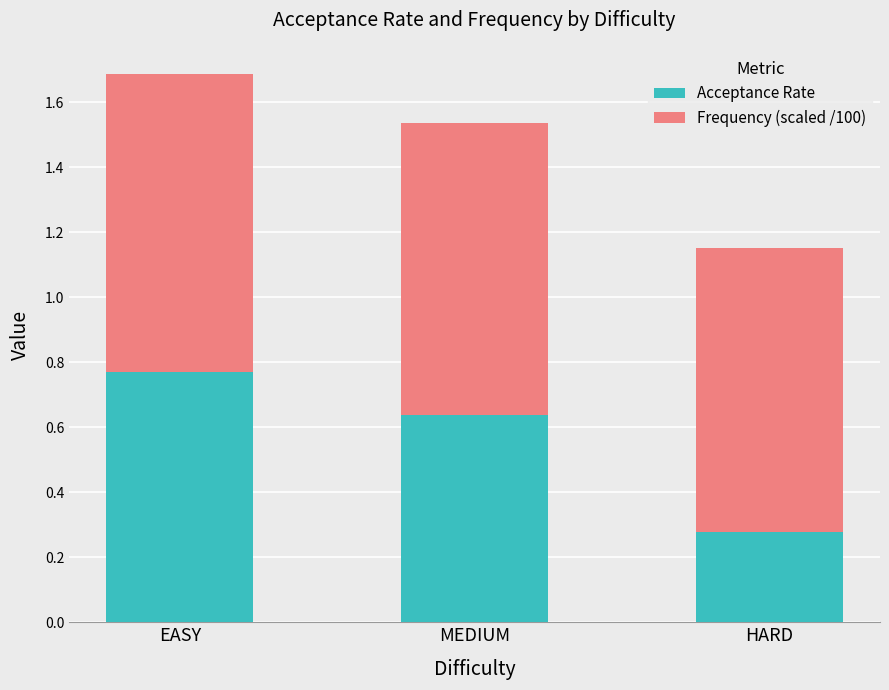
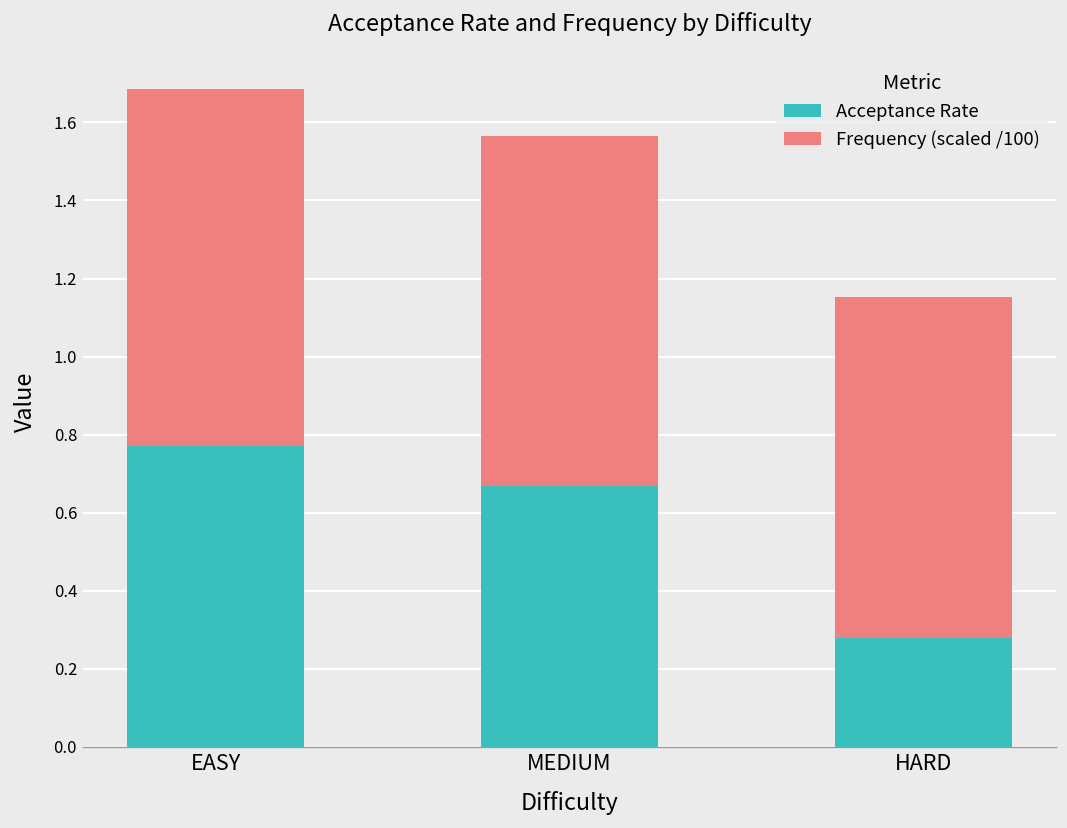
  {
    "Acceptance Rate": {
      "EASY": 0.77,
-     "MEDIUM": 0.64,
+     "MEDIUM": 0.67,
      "HARD": 0.28
    },
    "Frequency (scaled /100)": {
      "EASY": 0.92,
      "MEDIUM": 0.90,
      "HARD": 0.87
    }
  }
